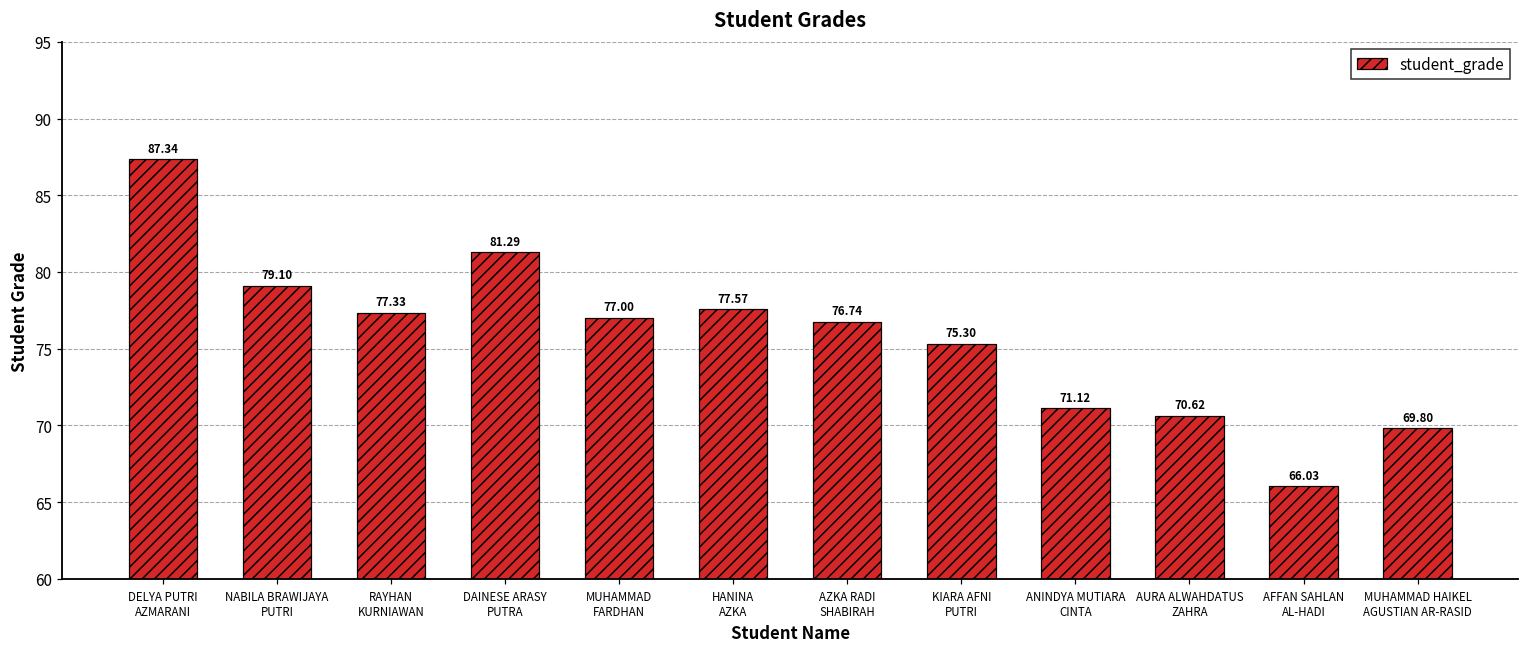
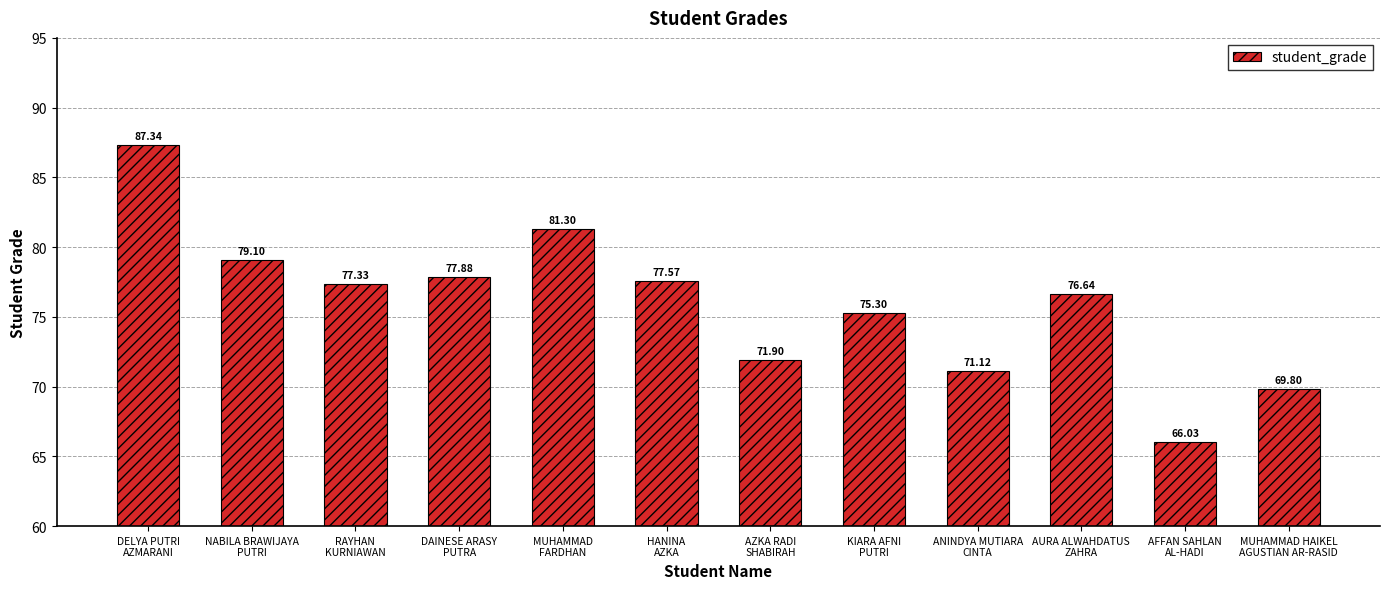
  {
    "DELYA PUTRI AZMARANI": 87.34,
    "NABILA BRAWIJAYA PUTRI": 79.10,
    "RAYHAN KURNIAWAN": 77.33,
-   "DAINESE ARASY PUTRA": 81.29,
-   "MUHAMMAD FARDHAN": 77.00,
+   "DAINESE ARASY PUTRA": 77.88,
+   "MUHAMMAD FARDHAN": 81.30,
    "HANINA AZKA": 77.57,
-   "AZKA RADI SHABIRAH": 76.74,
+   "AZKA RADI SHABIRAH": 71.90,
    "KIARA AFNI PUTRI": 75.30,
    "ANINDYA MUTIARA CINTA": 71.12,
-   "AURA ALWAHDATUS ZAHRA": 70.62,
+   "AURA ALWAHDATUS ZAHRA": 76.64,
    "AFFAN SAHLAN AL-HADI": 66.03,
    "MUHAMMAD HAIKEL AGUSTIAN AR-RASID": 69.80
  }
